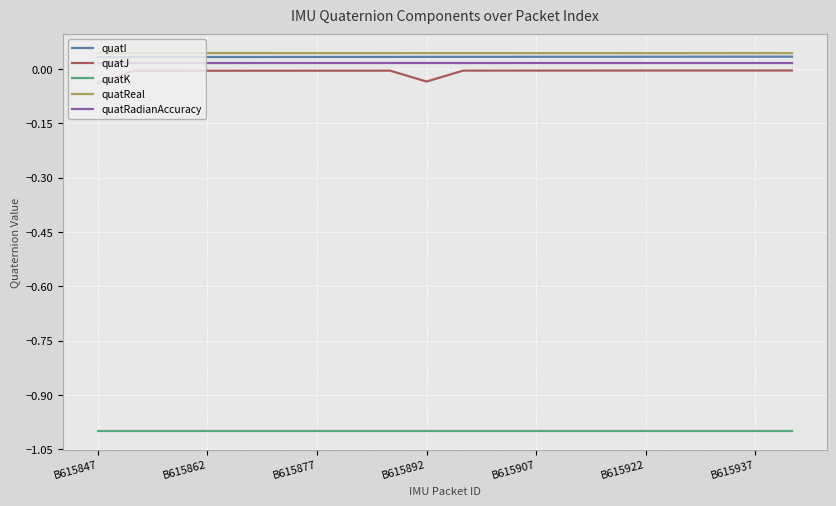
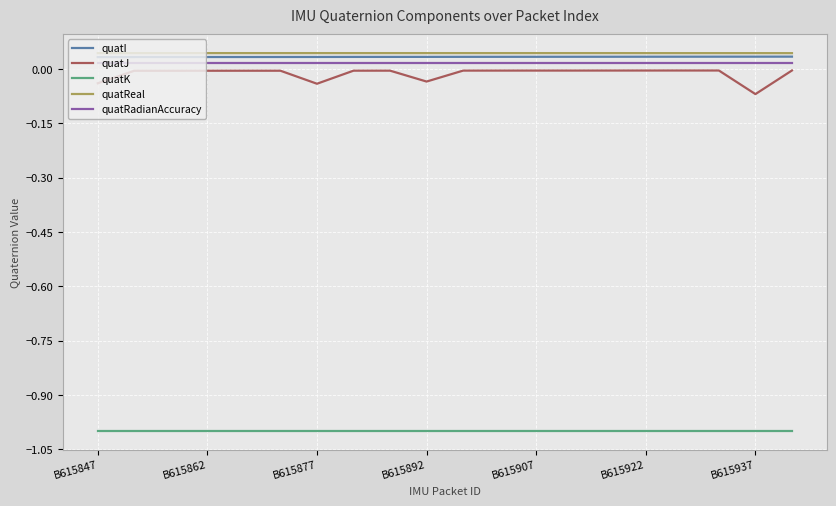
  {
    "quatJ": {
      "B615862": 0.00,
-     "B615877": 0.00,
+     "B615877": -0.04,
      "B615892": -0.03,
      "B615907": 0.00,
      "B615922": 0.00,
-     "B615937": 0.00
+     "B615937": -0.07
    },
    "quatReal": {
      "B615862": 0.04,
      "B615877": 0.04,
      "B615892": 0.04,
      "B615907": 0.04,
      "B615922": 0.04,
      "B615937": 0.04
    },
    "quatRadianAccuracy": {
      "B615862": 0.02,
      "B615877": 0.02,
      "B615892": 0.02,
      "B615907": 0.02,
      "B615922": 0.02,
      "B615937": 0.02
    }
  }
